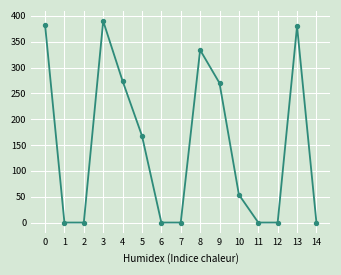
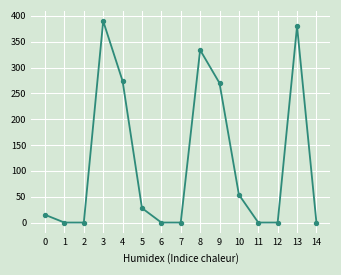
  {
-   "0": 380,
+   "0": 20,
    "1": 0,
    "2": 0,
    "3": 390,
    "4": 270,
-   "5": 170,
+   "5": 30,
    "6": 0,
    "7": 0,
    "8": 330,
    "9": 270,
    "10": 50,
    "11": 0,
    "12": 0,
    "13": 380,
    "14": 0
  }
